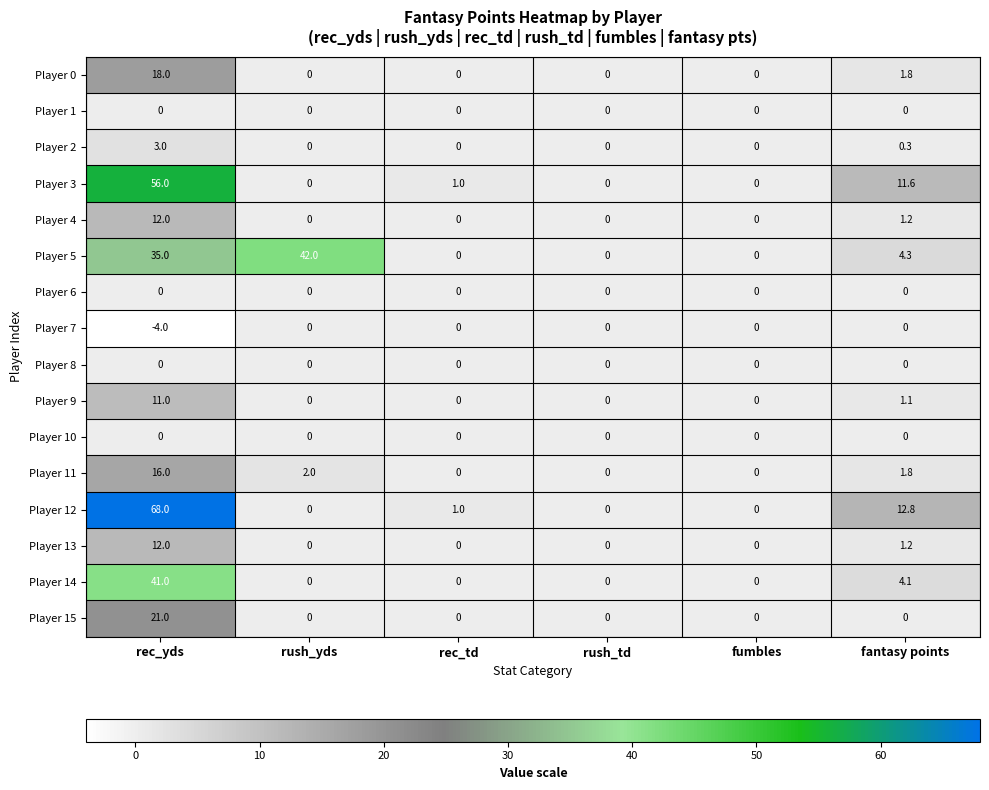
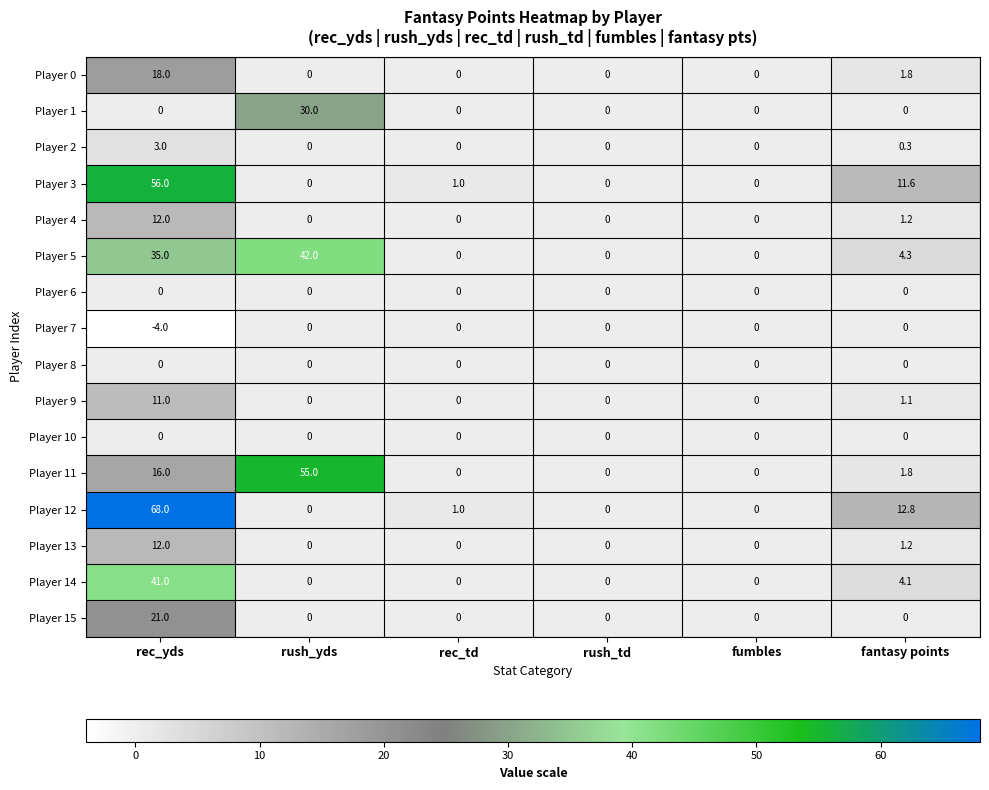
  {
    "Player 0": {
      "rec_yds": 18.0,
      "rush_yds": 0,
      "rec_td": 0,
      "rush_td": 0,
      "fumbles": 0,
      "fantasy points": 1.8
    },
    "Player 1": {
      "rec_yds": 0,
-     "rush_yds": 0,
+     "rush_yds": 30.0,
      "rec_td": 0,
      "rush_td": 0,
      "fumbles": 0,
      "fantasy points": 0
    },
    "Player 2": {
      "rec_yds": 3.0,
      "rush_yds": 0,
      "rec_td": 0,
      "rush_td": 0,
      "fumbles": 0,
      "fantasy points": 0.3
    },
    "Player 3": {
      "rec_yds": 56.0,
      "rush_yds": 0,
      "rec_td": 1.0,
      "rush_td": 0,
      "fumbles": 0,
      "fantasy points": 11.6
    },
    "Player 4": {
      "rec_yds": 12.0,
      "rush_yds": 0,
      "rec_td": 0,
      "rush_td": 0,
      "fumbles": 0,
      "fantasy points": 1.2
    },
    "Player 5": {
      "rec_yds": 35.0,
      "rush_yds": 42.0,
      "rec_td": 0,
      "rush_td": 0,
      "fumbles": 0,
      "fantasy points": 4.3
    },
    "Player 6": {
      "rec_yds": 0,
      "rush_yds": 0,
      "rec_td": 0,
      "rush_td": 0,
      "fumbles": 0,
      "fantasy points": 0
    },
    "Player 7": {
      "rec_yds": -4.0,
      "rush_yds": 0,
      "rec_td": 0,
      "rush_td": 0,
      "fumbles": 0,
      "fantasy points": 0
    },
    "Player 8": {
      "rec_yds": 0,
      "rush_yds": 0,
      "rec_td": 0,
      "rush_td": 0,
      "fumbles": 0,
      "fantasy points": 0
    },
    "Player 9": {
      "rec_yds": 11.0,
      "rush_yds": 0,
      "rec_td": 0,
      "rush_td": 0,
      "fumbles": 0,
      "fantasy points": 1.1
    },
    "Player 10": {
      "rec_yds": 0,
      "rush_yds": 0,
      "rec_td": 0,
      "rush_td": 0,
      "fumbles": 0,
      "fantasy points": 0
    },
    "Player 11": {
      "rec_yds": 16.0,
-     "rush_yds": 2.0,
+     "rush_yds": 55.0,
      "rec_td": 0,
      "rush_td": 0,
      "fumbles": 0,
      "fantasy points": 1.8
    },
    "Player 12": {
      "rec_yds": 68.0,
      "rush_yds": 0,
      "rec_td": 1.0,
      "rush_td": 0,
      "fumbles": 0,
      "fantasy points": 12.8
    },
    "Player 13": {
      "rec_yds": 12.0,
      "rush_yds": 0,
      "rec_td": 0,
      "rush_td": 0,
      "fumbles": 0,
      "fantasy points": 1.2
    },
    "Player 14": {
      "rec_yds": 41.0,
      "rush_yds": 0,
      "rec_td": 0,
      "rush_td": 0,
      "fumbles": 0,
      "fantasy points": 4.1
    },
    "Player 15": {
      "rec_yds": 21.0,
      "rush_yds": 0,
      "rec_td": 0,
      "rush_td": 0,
      "fumbles": 0,
      "fantasy points": 0
    }
  }
